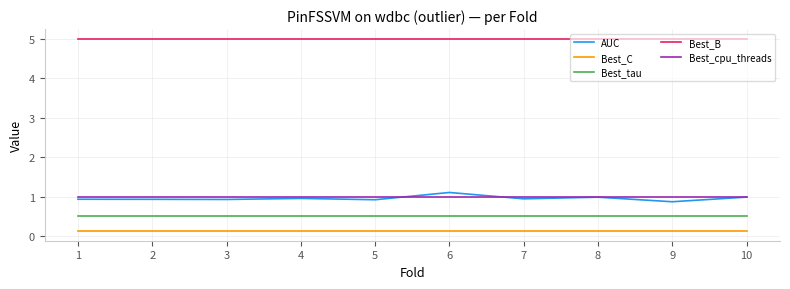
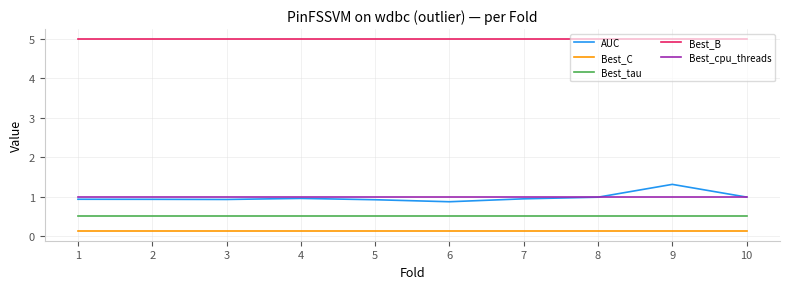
  {
    "AUC": {
      "1": 0.9,
      "2": 0.9,
      "3": 0.9,
      "5": 0.9,
-     "6": 1.1,
-     "9": 0.9
+     "6": 0.9,
+     "9": 1.3
    },
    "Best_C": {
      "1": 0.1,
      "2": 0.1,
      "3": 0.1,
      "4": 0.1,
      "5": 0.1,
      "6": 0.1,
      "7": 0.1,
      "8": 0.1,
      "9": 0.1,
      "10": 0.1
    },
    "Best_tau": {
      "1": 0.5,
      "2": 0.5,
      "3": 0.5,
      "4": 0.5,
      "5": 0.5,
      "6": 0.5,
      "7": 0.5,
      "8": 0.5,
      "9": 0.5,
      "10": 0.5
    },
    "Best_B": {
      "1": 5.0,
      "2": 5.0,
      "3": 5.0,
      "4": 5.0,
      "5": 5.0,
      "6": 5.0,
      "7": 5.0
    },
    "Best_cpu_threads": {
      "1": 1.0,
      "2": 1.0,
      "3": 1.0,
      "5": 1.0,
      "6": 1.0,
      "9": 1.0
    }
  }
